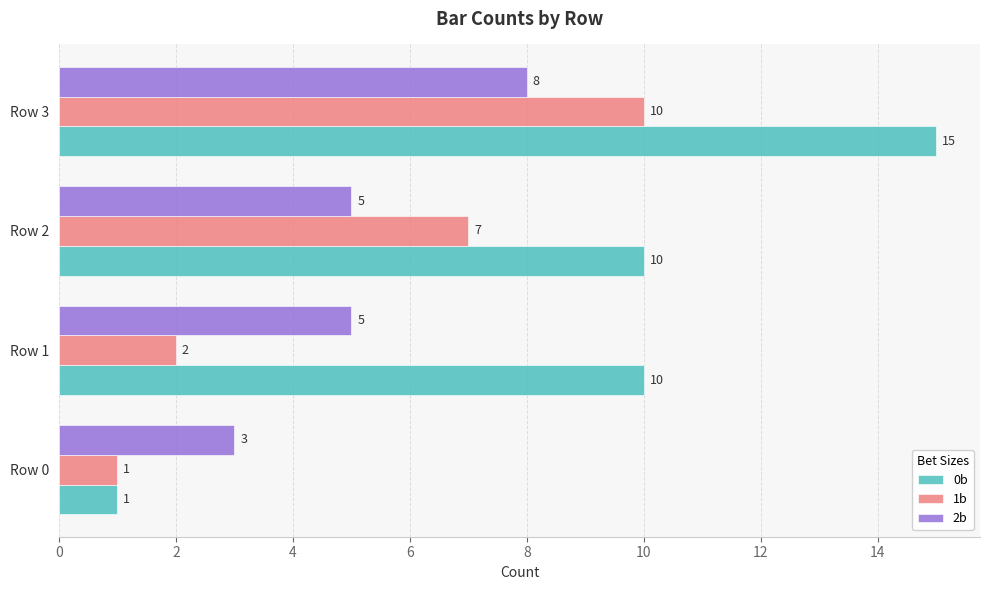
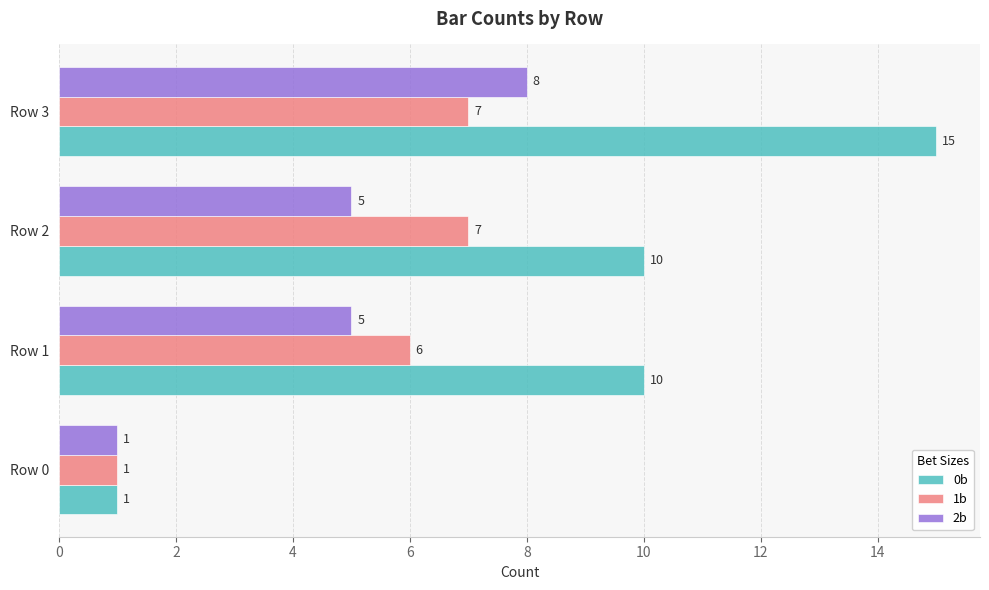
  {
    "0b": {
      "Row 3": 15,
      "Row 2": 10,
      "Row 1": 10,
      "Row 0": 1
    },
    "1b": {
-     "Row 3": 10,
+     "Row 3": 7,
      "Row 2": 7,
-     "Row 1": 2,
+     "Row 1": 6,
      "Row 0": 1
    },
    "2b": {
      "Row 3": 8,
      "Row 2": 5,
      "Row 1": 5,
-     "Row 0": 3
+     "Row 0": 1
    }
  }
